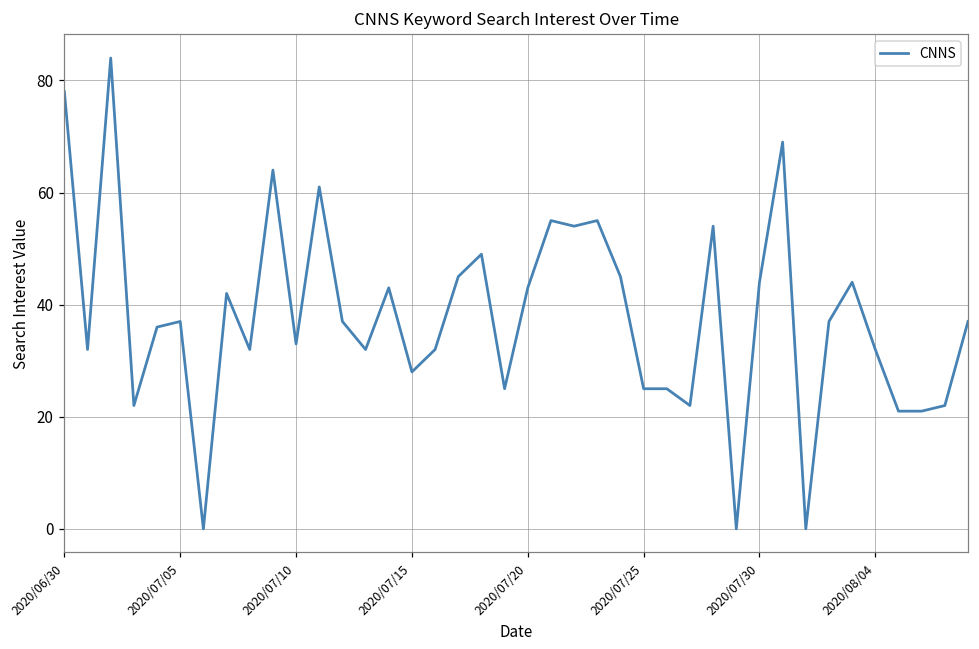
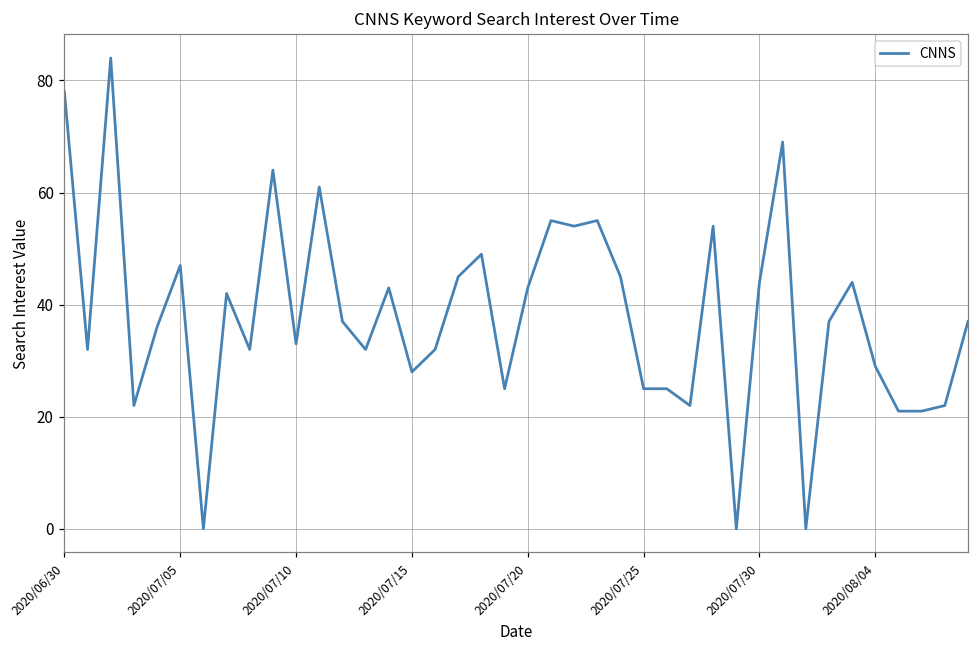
  {
    "2020/06/30": 78,
-   "2020/07/05": 37,
+   "2020/07/05": 47,
    "2020/07/10": 33,
    "2020/07/15": 28,
    "2020/07/20": 43,
    "2020/07/25": 25,
    "2020/07/30": 44,
-   "2020/08/04": 32
+   "2020/08/04": 29
  }
